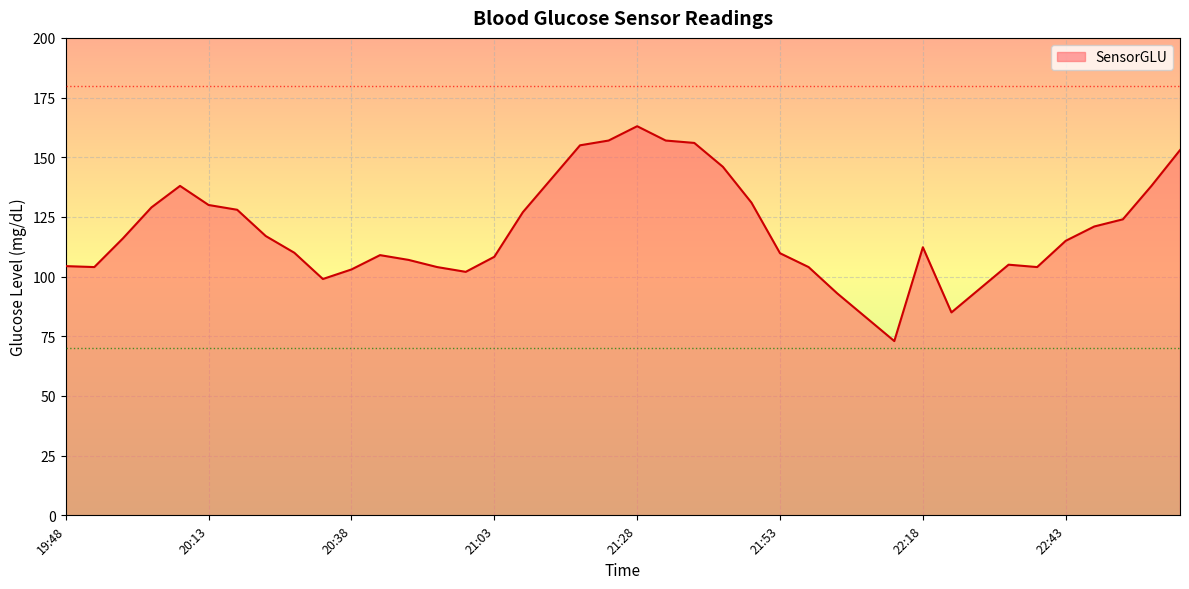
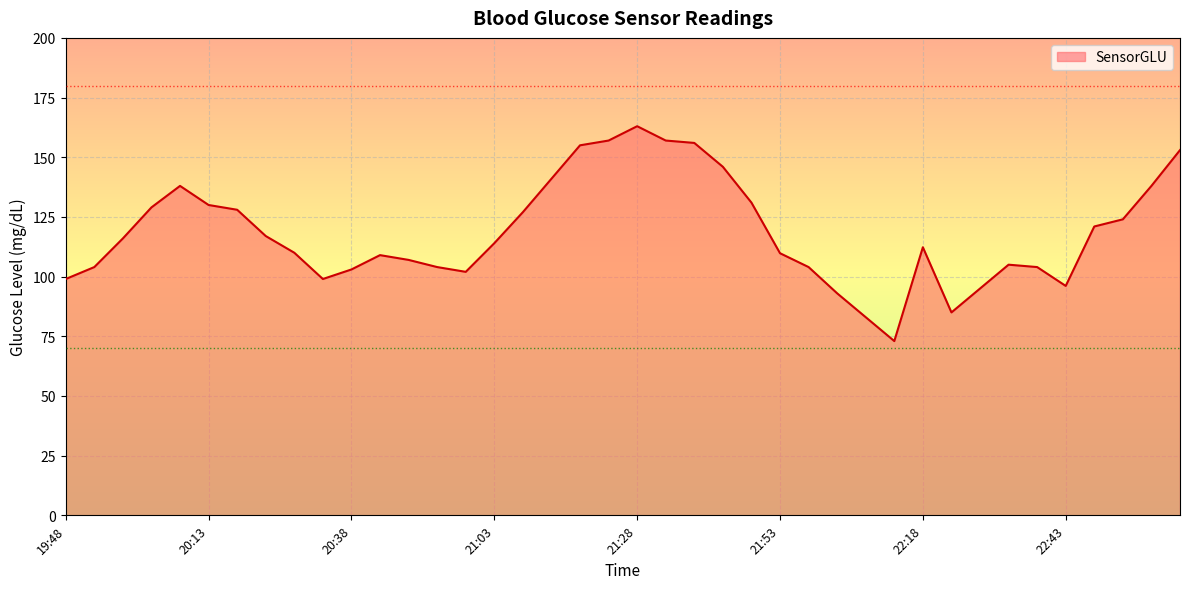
  {
-   "19:48": 104,
+   "19:48": 99,
    "20:13": 130,
    "20:38": 103,
-   "21:03": 108,
+   "21:03": 114,
    "21:28": 163,
    "21:53": 110,
    "22:18": 112,
-   "22:43": 115
+   "22:43": 96
  }
